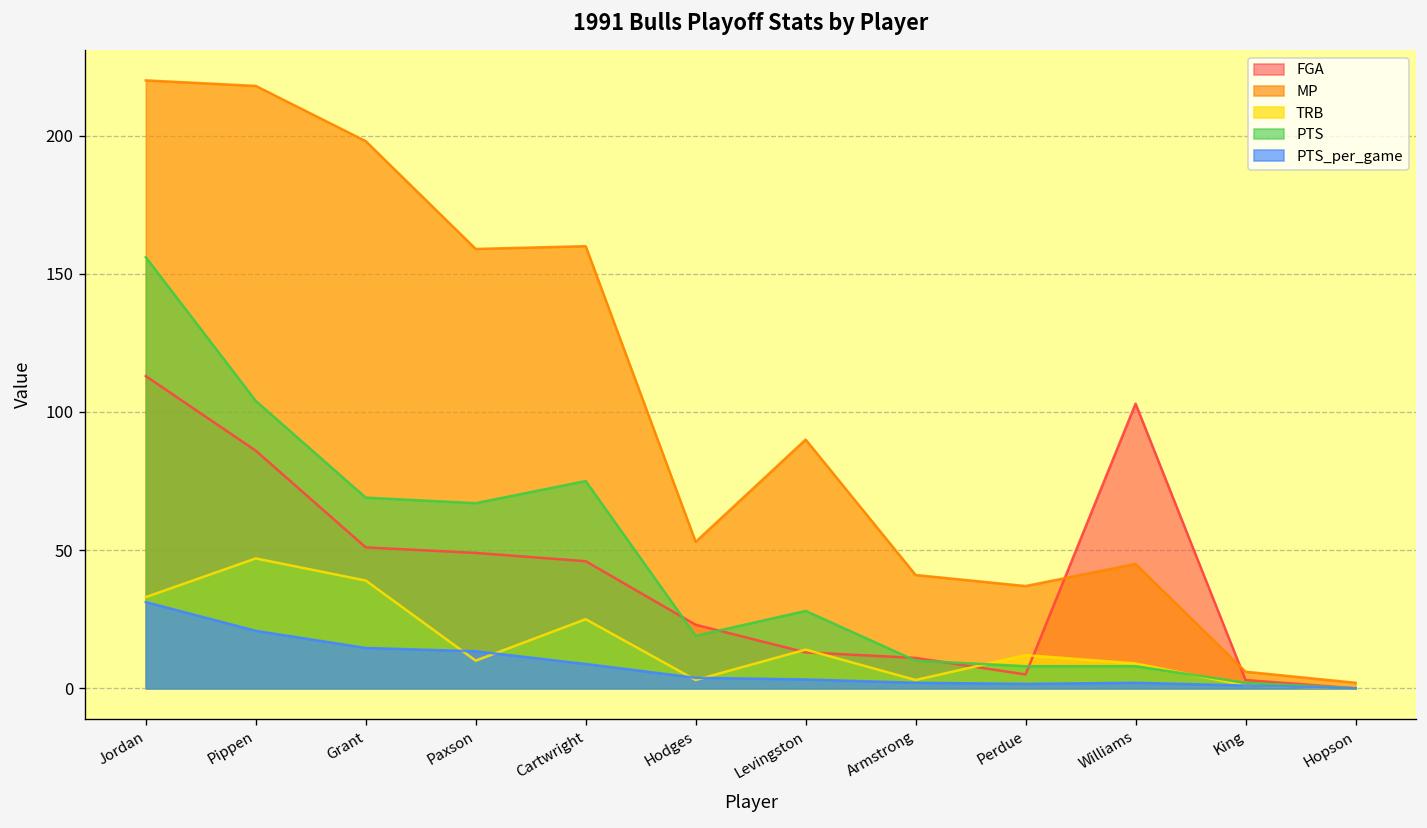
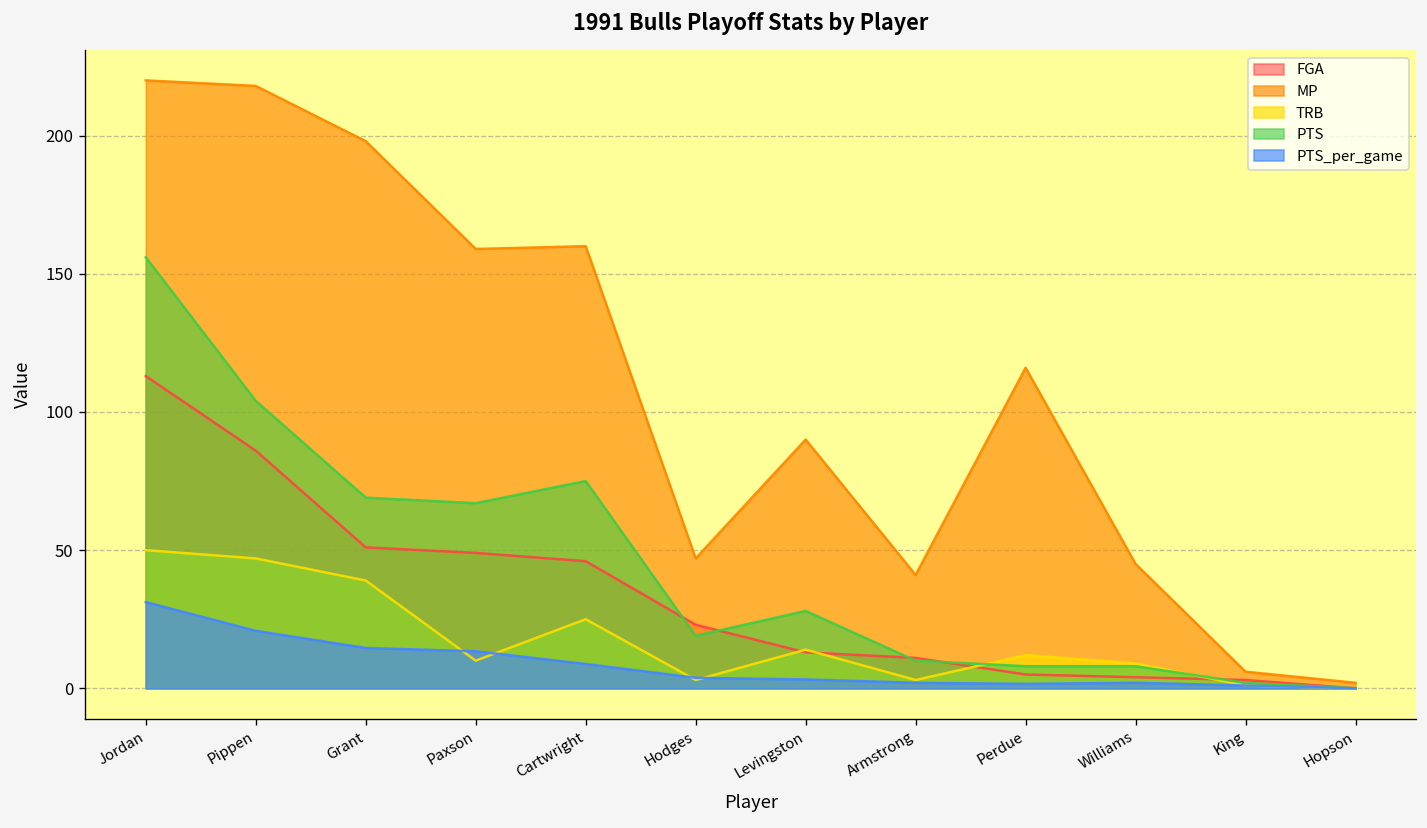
  {
    "FGA": {
      "Jordan": 113,
      "Pippen": 86,
      "Grant": 51,
      "Paxson": 49,
      "Cartwright": 46,
      "Hodges": 23,
      "Perdue": 5,
-     "Williams": 103
+     "Williams": 4
    },
    "MP": {
      "Jordan": 220,
      "Pippen": 218,
      "Grant": 198,
      "Paxson": 159,
      "Cartwright": 160,
-     "Hodges": 53,
+     "Hodges": 47,
      "Levingston": 90,
      "Armstrong": 41,
-     "Perdue": 37,
+     "Perdue": 116,
      "Williams": 45,
      "King": 6,
      "Hopson": 2
    },
    "TRB": {
-     "Jordan": 33,
+     "Jordan": 50,
      "Pippen": 47,
      "Grant": 39,
      "Paxson": 10,
      "Cartwright": 25,
      "Perdue": 12
    },
    "PTS": {
      "Jordan": 156,
      "Pippen": 104,
      "Grant": 69,
      "Paxson": 67,
      "Cartwright": 75,
      "Hodges": 19,
      "Levingston": 28,
      "Perdue": 8
    },
    "PTS_per_game": {
      "Jordan": 31,
      "Pippen": 21,
      "Grant": 15,
      "Paxson": 13,
      "Cartwright": 9,
      "Levingston": 3,
      "Perdue": 2,
      "Williams": 2
    }
  }
